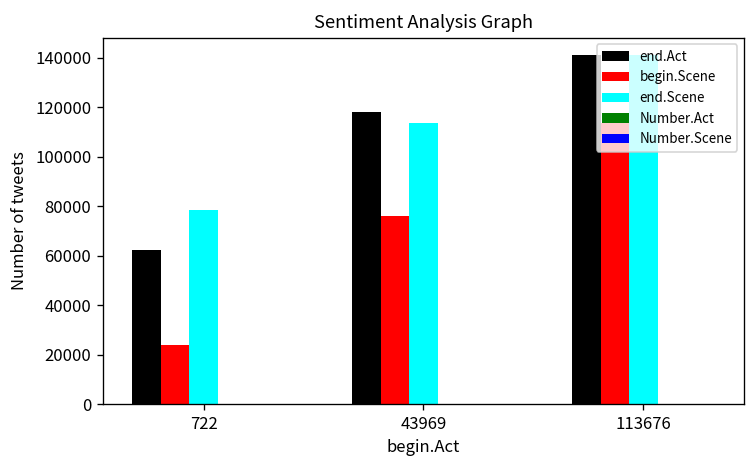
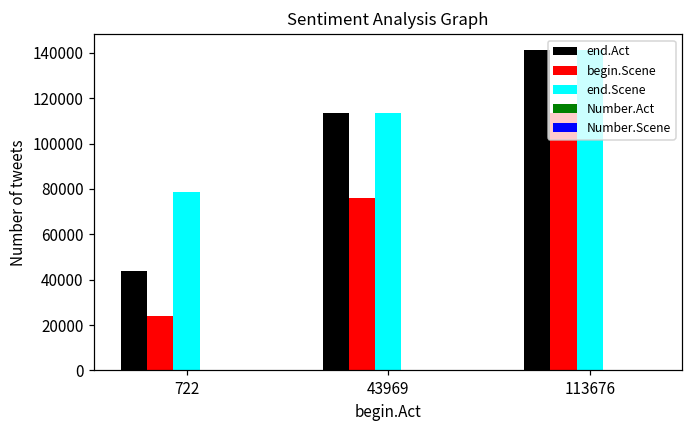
  {
    "end.Act": {
-     "722": 62000,
-     "43969": 118000,
+     "722": 44000,
+     "43969": 114000,
      "113676": 141000
    },
    "begin.Scene": {
      "722": 24000,
      "43969": 76000
    },
    "end.Scene": {
      "722": 78000,
      "43969": 114000
    },
    "Number.Act": {
      "722": 0,
      "43969": 0,
      "113676": 0
    },
    "Number.Scene": {
      "722": 0,
      "43969": 0,
      "113676": 0
    }
  }
